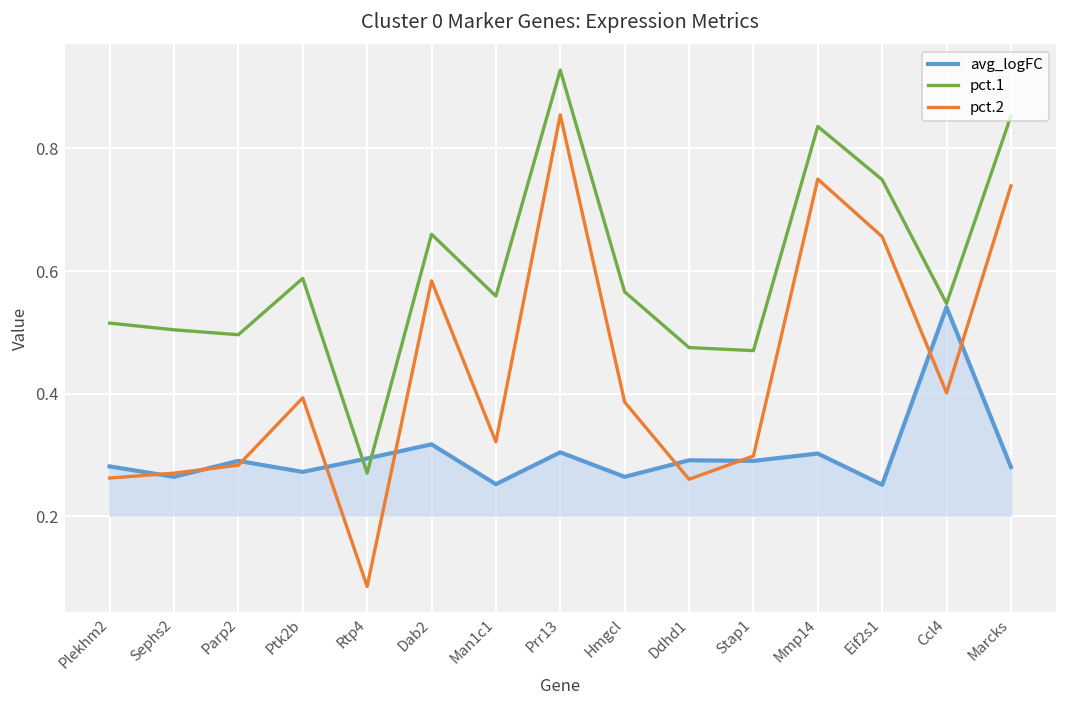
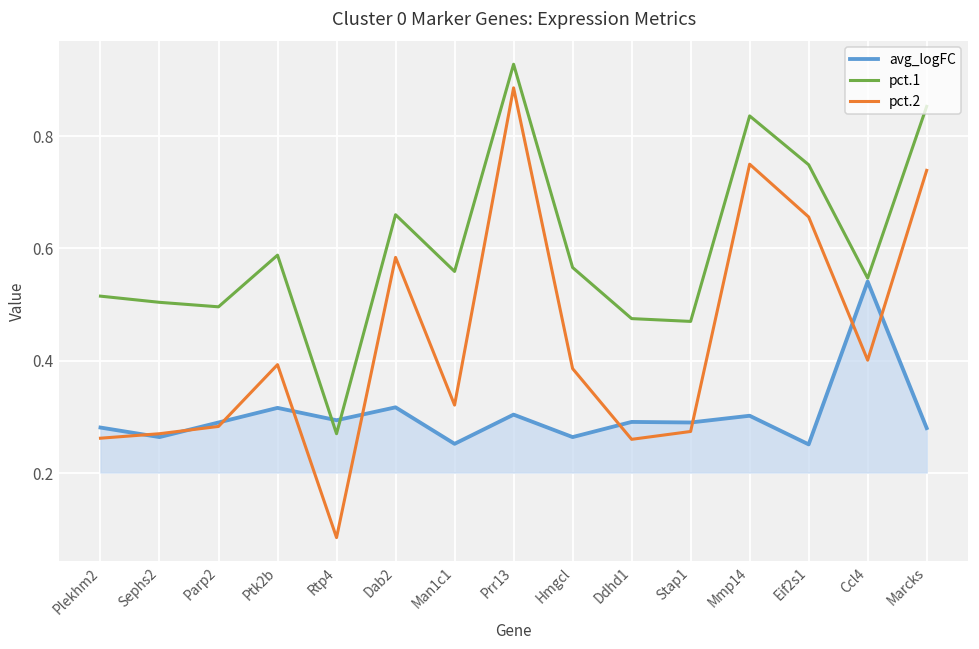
  {
    "avg_logFC": {
      "Plekhm2": 0.28,
      "Sephs2": 0.26,
      "Parp2": 0.29,
-     "Ptk2b": 0.27,
+     "Ptk2b": 0.32,
      "Rtp4": 0.29,
      "Dab2": 0.32,
      "Man1c1": 0.25,
      "Prr13": 0.30,
      "Hmgcl": 0.26,
      "Ddhd1": 0.29,
      "Stap1": 0.29,
      "Mmp14": 0.30,
      "Eif2s1": 0.25,
      "Ccl4": 0.54,
      "Marcks": 0.28
    },
    "pct.1": {
      "Plekhm2": 0.52,
      "Sephs2": 0.50,
      "Parp2": 0.50,
      "Ptk2b": 0.59,
      "Rtp4": 0.27,
      "Dab2": 0.66,
      "Man1c1": 0.56,
      "Prr13": 0.93,
      "Hmgcl": 0.57,
      "Ddhd1": 0.48,
      "Stap1": 0.47,
      "Mmp14": 0.84,
      "Eif2s1": 0.75,
      "Ccl4": 0.55
    },
    "pct.2": {
      "Plekhm2": 0.26,
      "Sephs2": 0.27,
      "Parp2": 0.28,
      "Ptk2b": 0.39,
      "Rtp4": 0.09,
      "Dab2": 0.58,
      "Man1c1": 0.32,
-     "Prr13": 0.86,
+     "Prr13": 0.89,
      "Hmgcl": 0.39,
      "Ddhd1": 0.26,
-     "Stap1": 0.30,
+     "Stap1": 0.27,
      "Mmp14": 0.75,
      "Eif2s1": 0.66,
      "Ccl4": 0.40,
      "Marcks": 0.74
    }
  }
